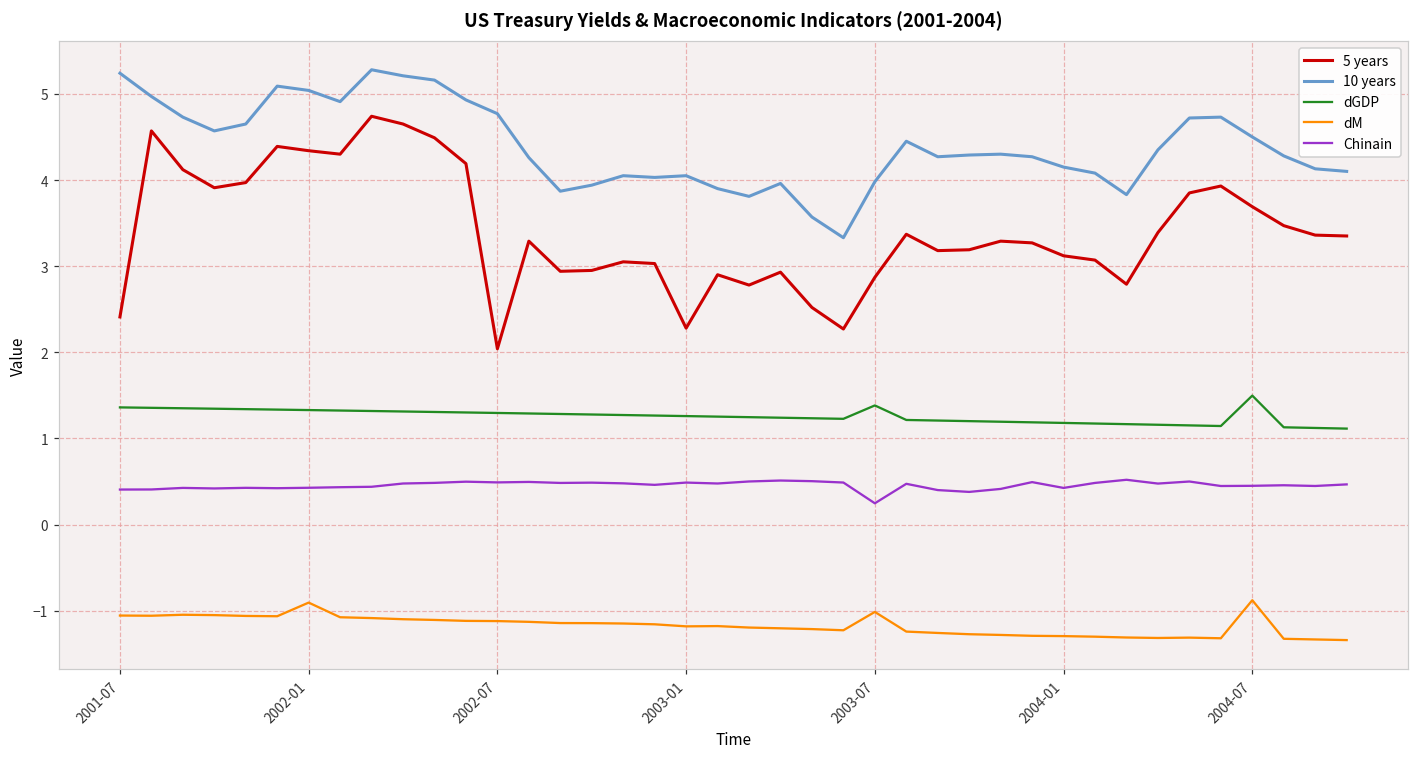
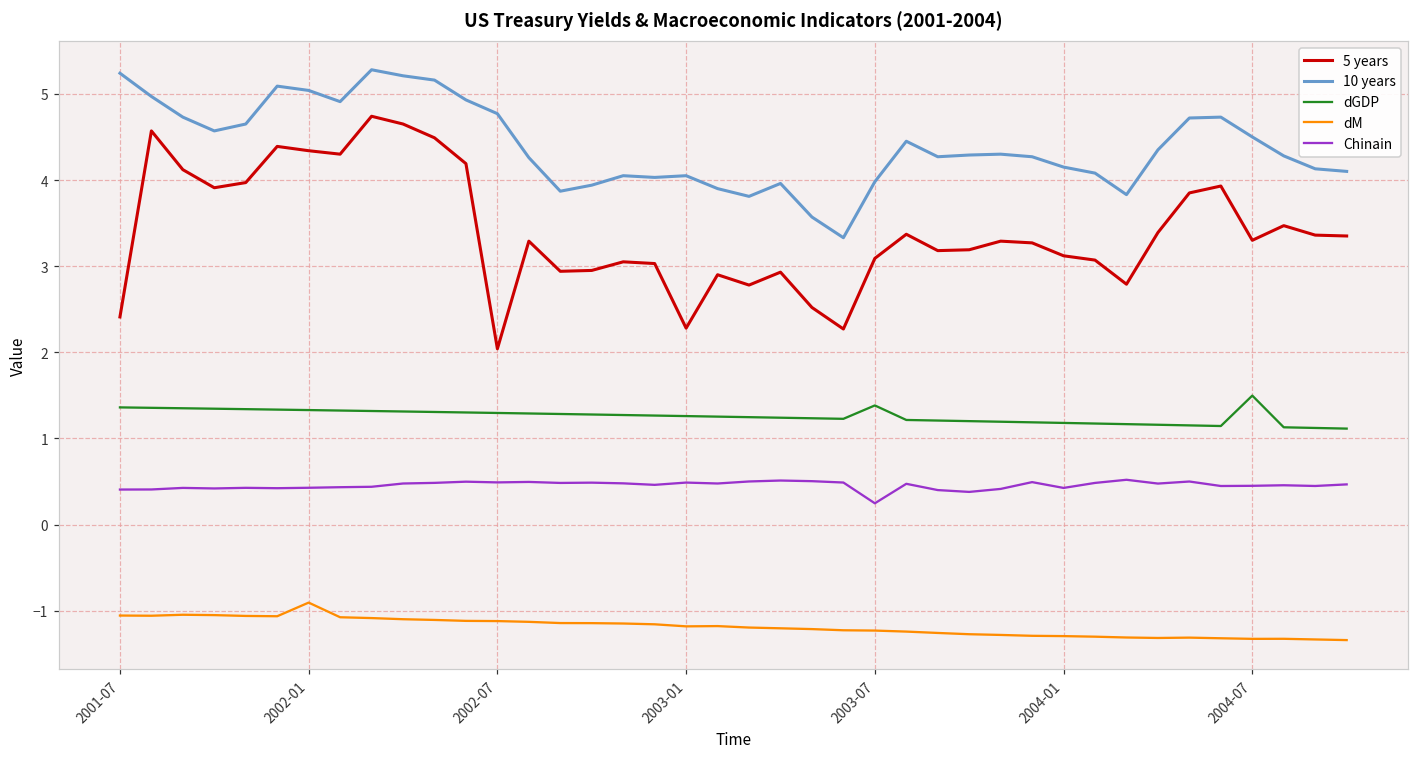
  {
    "5 years": {
      "2001-07": 2.4,
      "2002-01": 4.3,
      "2002-07": 2.0,
      "2003-01": 2.3,
-     "2003-07": 2.9,
+     "2003-07": 3.1,
      "2004-01": 3.1,
-     "2004-07": 3.7
+     "2004-07": 3.3
    },
    "10 years": {
      "2001-07": 5.2,
      "2002-01": 5.0,
      "2002-07": 4.8,
      "2003-01": 4.1,
      "2003-07": 4.0,
      "2004-01": 4.2,
      "2004-07": 4.5
    },
    "dGDP": {
      "2001-07": 1.4,
      "2002-01": 1.3,
      "2002-07": 1.3,
      "2003-01": 1.3,
      "2003-07": 1.4,
      "2004-01": 1.2,
      "2004-07": 1.5
    },
    "dM": {
      "2001-07": -1.1,
      "2002-01": -0.9,
      "2002-07": -1.1,
      "2003-01": -1.2,
-     "2003-07": -1.0,
+     "2003-07": -1.2,
      "2004-01": -1.3,
-     "2004-07": -0.9
+     "2004-07": -1.3
    },
    "Chinain": {
      "2001-07": 0.4,
      "2002-01": 0.4,
      "2002-07": 0.5,
      "2003-01": 0.5,
      "2003-07": 0.2,
      "2004-01": 0.4,
      "2004-07": 0.4
    }
  }
